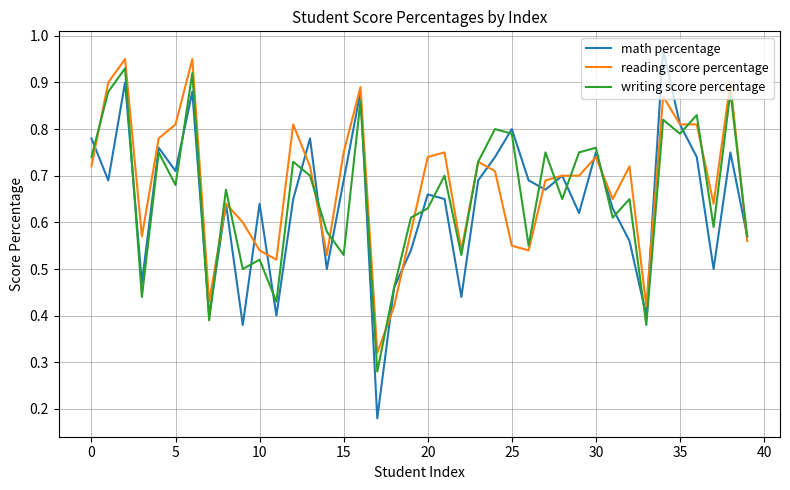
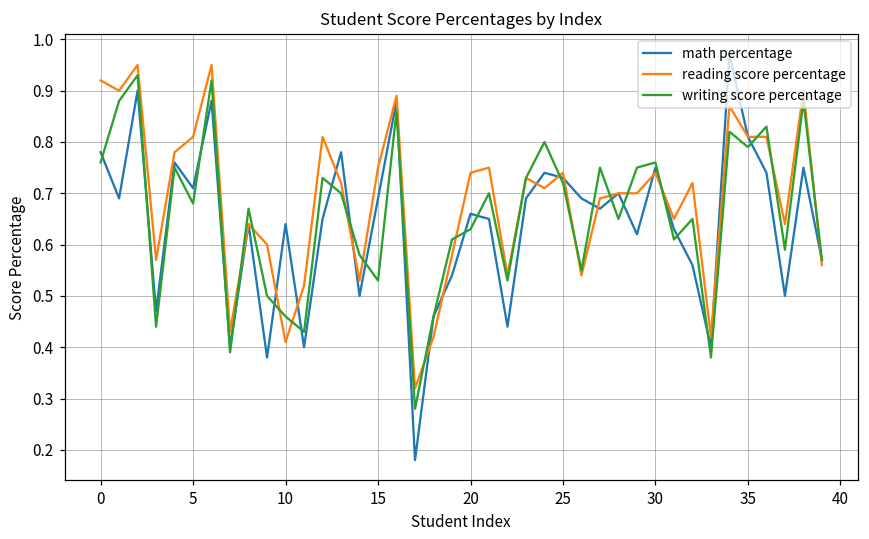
  {
    "math percentage": {
      "0": 0.78,
      "5": 0.71,
      "10": 0.64,
      "15": 0.69,
      "20": 0.66,
-     "25": 0.80,
+     "25": 0.73,
      "30": 0.75
    },
    "reading score percentage": {
-     "0": 0.72,
+     "0": 0.92,
      "5": 0.81,
-     "10": 0.54,
+     "10": 0.41,
      "15": 0.75,
      "20": 0.74,
-     "25": 0.55,
+     "25": 0.74,
      "30": 0.74
    },
    "writing score percentage": {
-     "0": 0.74,
+     "0": 0.76,
      "5": 0.68,
-     "10": 0.52,
+     "10": 0.46,
      "15": 0.53,
      "20": 0.63,
-     "25": 0.79,
+     "25": 0.72,
      "30": 0.76,
      "35": 0.79
    }
  }
